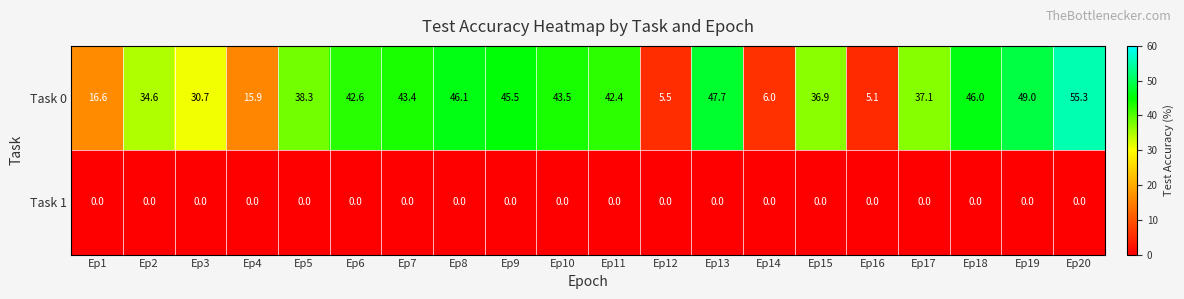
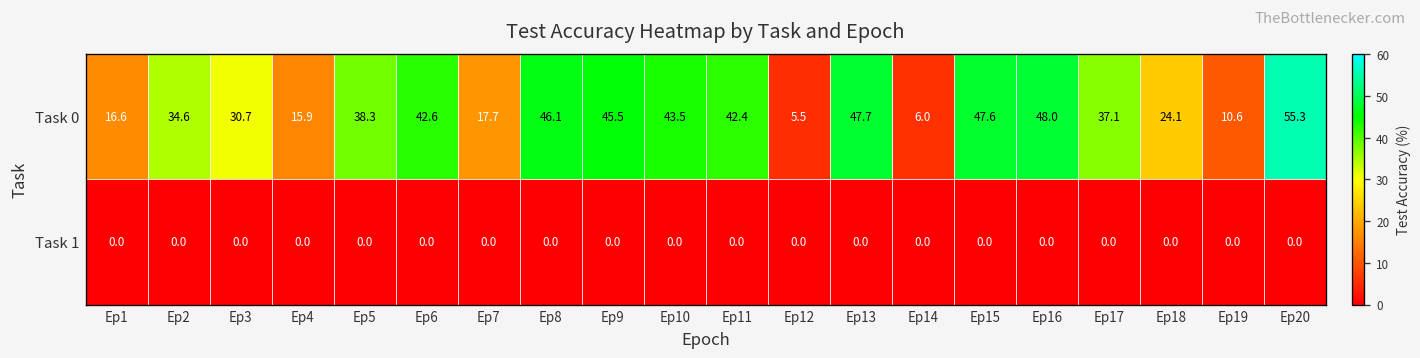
  {
    "Task 0": {
      "Ep1": 16.6,
      "Ep2": 34.6,
      "Ep3": 30.7,
      "Ep4": 15.9,
      "Ep5": 38.3,
      "Ep6": 42.6,
-     "Ep7": 43.4,
+     "Ep7": 17.7,
      "Ep8": 46.1,
      "Ep9": 45.5,
      "Ep10": 43.5,
      "Ep11": 42.4,
      "Ep12": 5.5,
      "Ep13": 47.7,
      "Ep14": 6.0,
-     "Ep15": 36.9,
-     "Ep16": 5.1,
+     "Ep15": 47.6,
+     "Ep16": 48.0,
      "Ep17": 37.1,
-     "Ep18": 46.0,
-     "Ep19": 49.0,
+     "Ep18": 24.1,
+     "Ep19": 10.6,
      "Ep20": 55.3
    },
    "Task 1": {
      "Ep1": 0.0,
      "Ep2": 0.0,
      "Ep3": 0.0,
      "Ep4": 0.0,
      "Ep5": 0.0,
      "Ep6": 0.0,
      "Ep7": 0.0,
      "Ep8": 0.0,
      "Ep9": 0.0,
      "Ep10": 0.0,
      "Ep11": 0.0,
      "Ep12": 0.0,
      "Ep13": 0.0,
      "Ep14": 0.0,
      "Ep15": 0.0,
      "Ep16": 0.0,
      "Ep17": 0.0,
      "Ep18": 0.0,
      "Ep19": 0.0,
      "Ep20": 0.0
    }
  }
